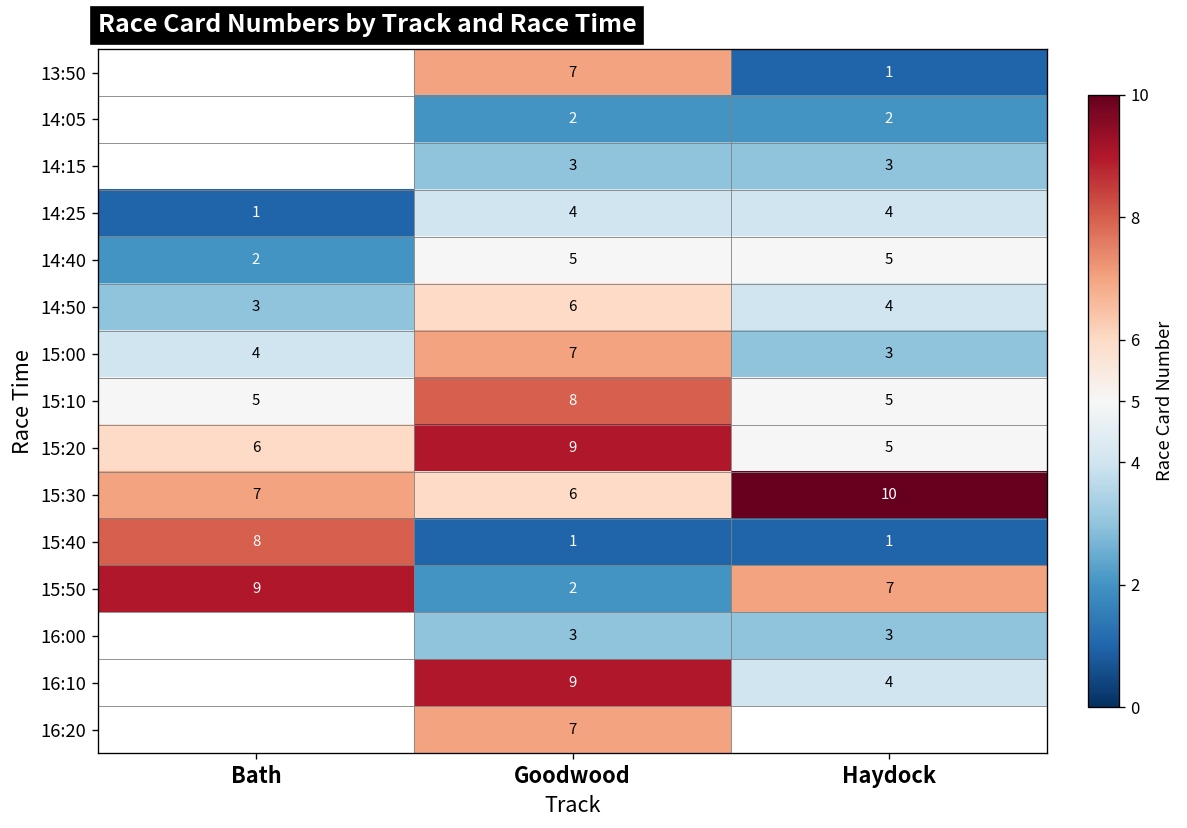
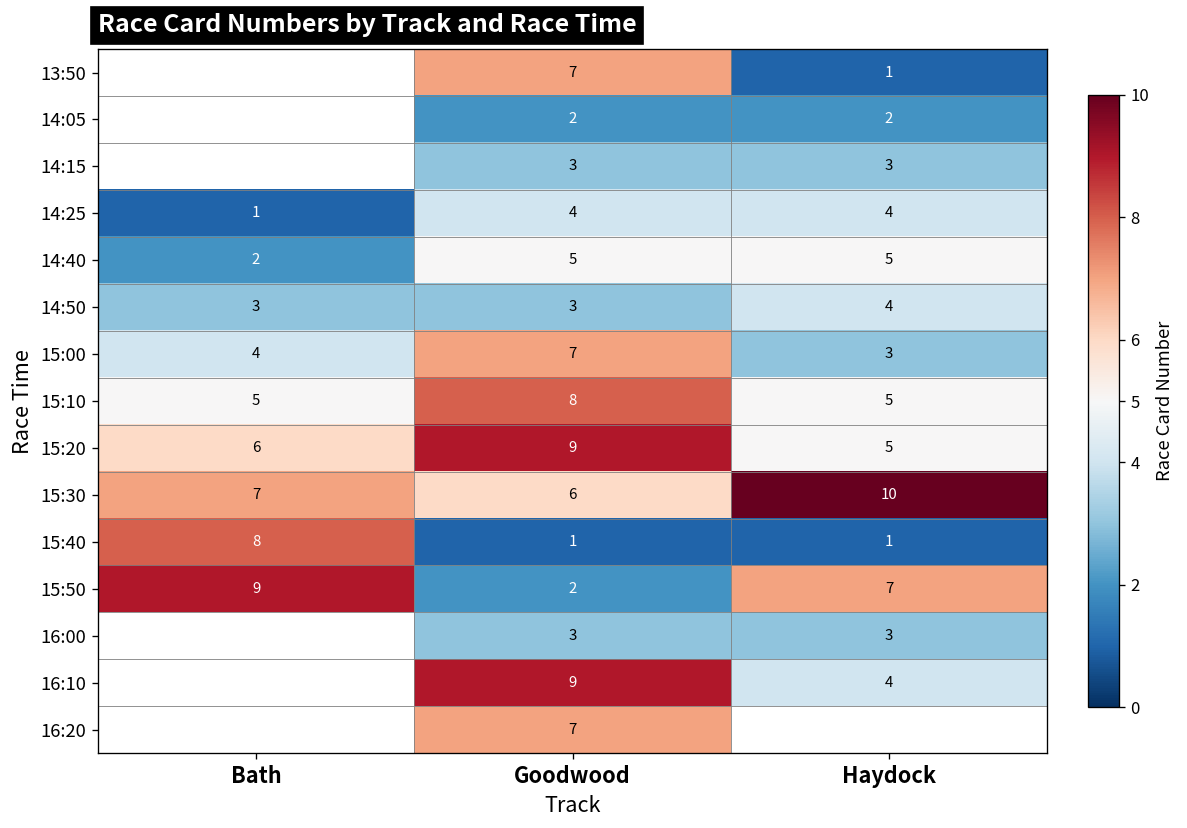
  {
    "13:50": {
      "Goodwood": 7,
      "Haydock": 1
    },
    "14:05": {
      "Goodwood": 2,
      "Haydock": 2
    },
    "14:15": {
      "Goodwood": 3,
      "Haydock": 3
    },
    "14:25": {
      "Bath": 1,
      "Goodwood": 4,
      "Haydock": 4
    },
    "14:40": {
      "Bath": 2,
      "Goodwood": 5,
      "Haydock": 5
    },
    "14:50": {
      "Bath": 3,
-     "Goodwood": 6,
+     "Goodwood": 3,
      "Haydock": 4
    },
    "15:00": {
      "Bath": 4,
      "Goodwood": 7,
      "Haydock": 3
    },
    "15:10": {
      "Bath": 5,
      "Goodwood": 8,
      "Haydock": 5
    },
    "15:20": {
      "Bath": 6,
      "Goodwood": 9,
      "Haydock": 5
    },
    "15:30": {
      "Bath": 7,
      "Goodwood": 6,
      "Haydock": 10
    },
    "15:40": {
      "Bath": 8,
      "Goodwood": 1,
      "Haydock": 1
    },
    "15:50": {
      "Bath": 9,
      "Goodwood": 2,
      "Haydock": 7
    },
    "16:00": {
      "Goodwood": 3,
      "Haydock": 3
    },
    "16:10": {
      "Goodwood": 9,
      "Haydock": 4
    },
    "16:20": {
      "Goodwood": 7
    }
  }
